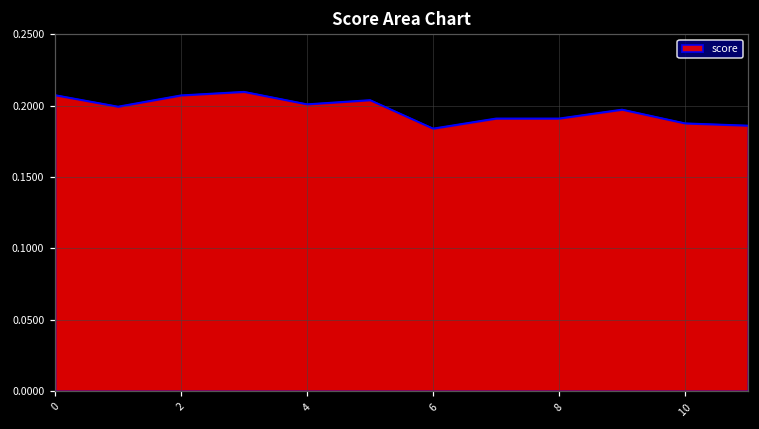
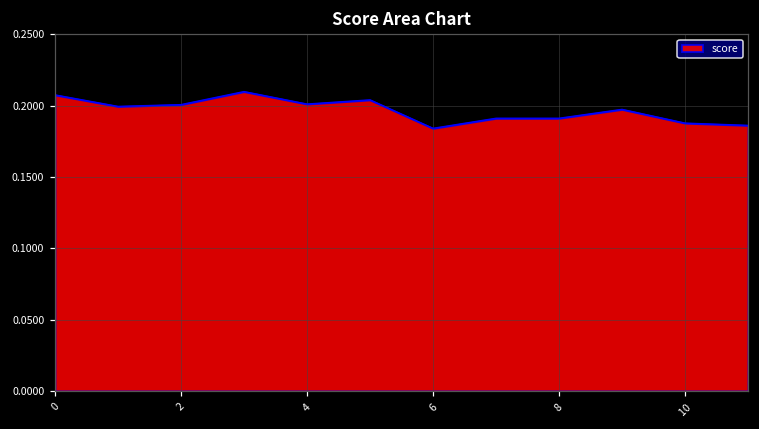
  {
    "0": 0.208,
-   "2": 0.207,
+   "2": 0.201,
    "4": 0.201,
    "6": 0.184,
    "8": 0.191,
    "10": 0.188
  }
